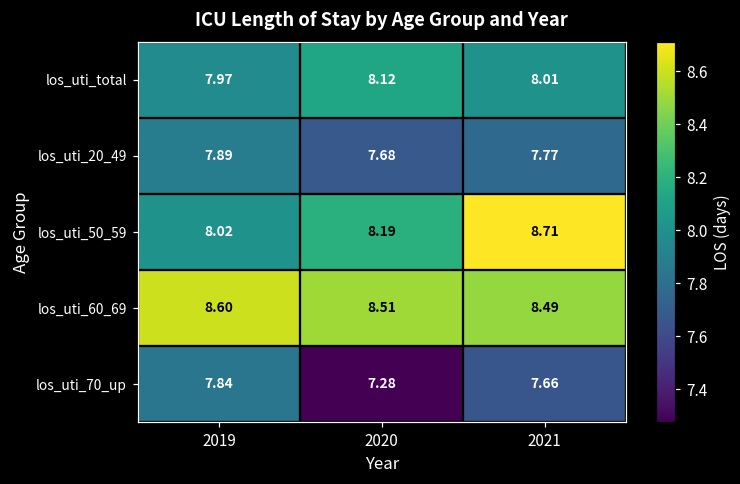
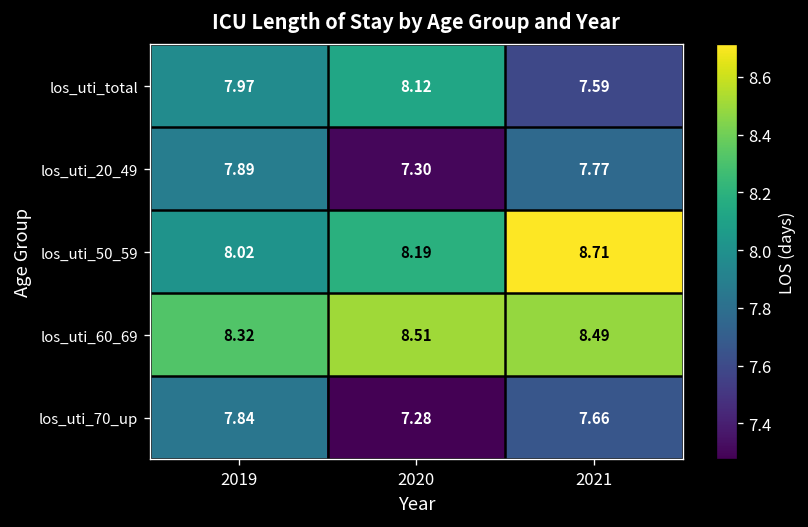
  {
    "los_uti_total": {
      "2019": 7.97,
      "2020": 8.12,
-     "2021": 8.01
+     "2021": 7.59
    },
    "los_uti_20_49": {
      "2019": 7.89,
-     "2020": 7.68,
+     "2020": 7.30,
      "2021": 7.77
    },
    "los_uti_50_59": {
      "2019": 8.02,
      "2020": 8.19,
      "2021": 8.71
    },
    "los_uti_60_69": {
-     "2019": 8.60,
+     "2019": 8.32,
      "2020": 8.51,
      "2021": 8.49
    },
    "los_uti_70_up": {
      "2019": 7.84,
      "2020": 7.28,
      "2021": 7.66
    }
  }
